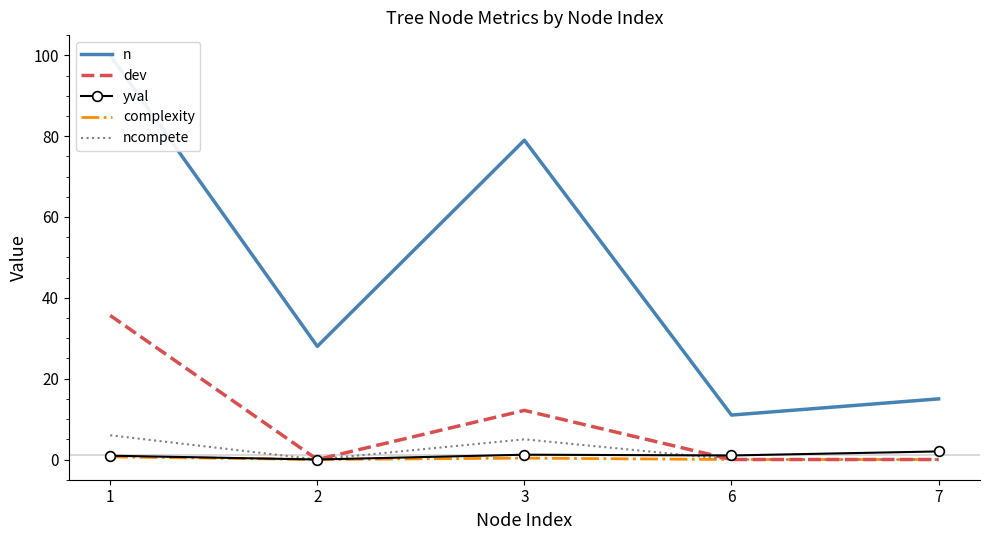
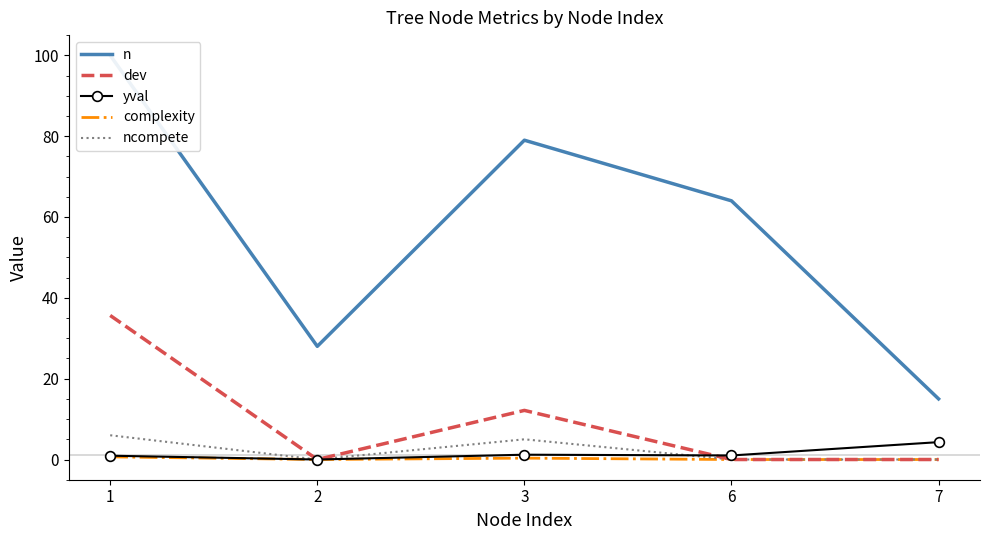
  {
    "n": {
      "2": 28,
      "3": 79,
-     "6": 11,
+     "6": 64,
      "7": 15
    },
    "dev": {
      "1": 36,
      "3": 12
    },
    "yval": {
      "3": 1,
      "6": 1,
-     "7": 2
+     "7": 4
    },
    "complexity": {
      "3": 0
    },
    "ncompete": {
      "1": 6,
      "3": 5
    }
  }
